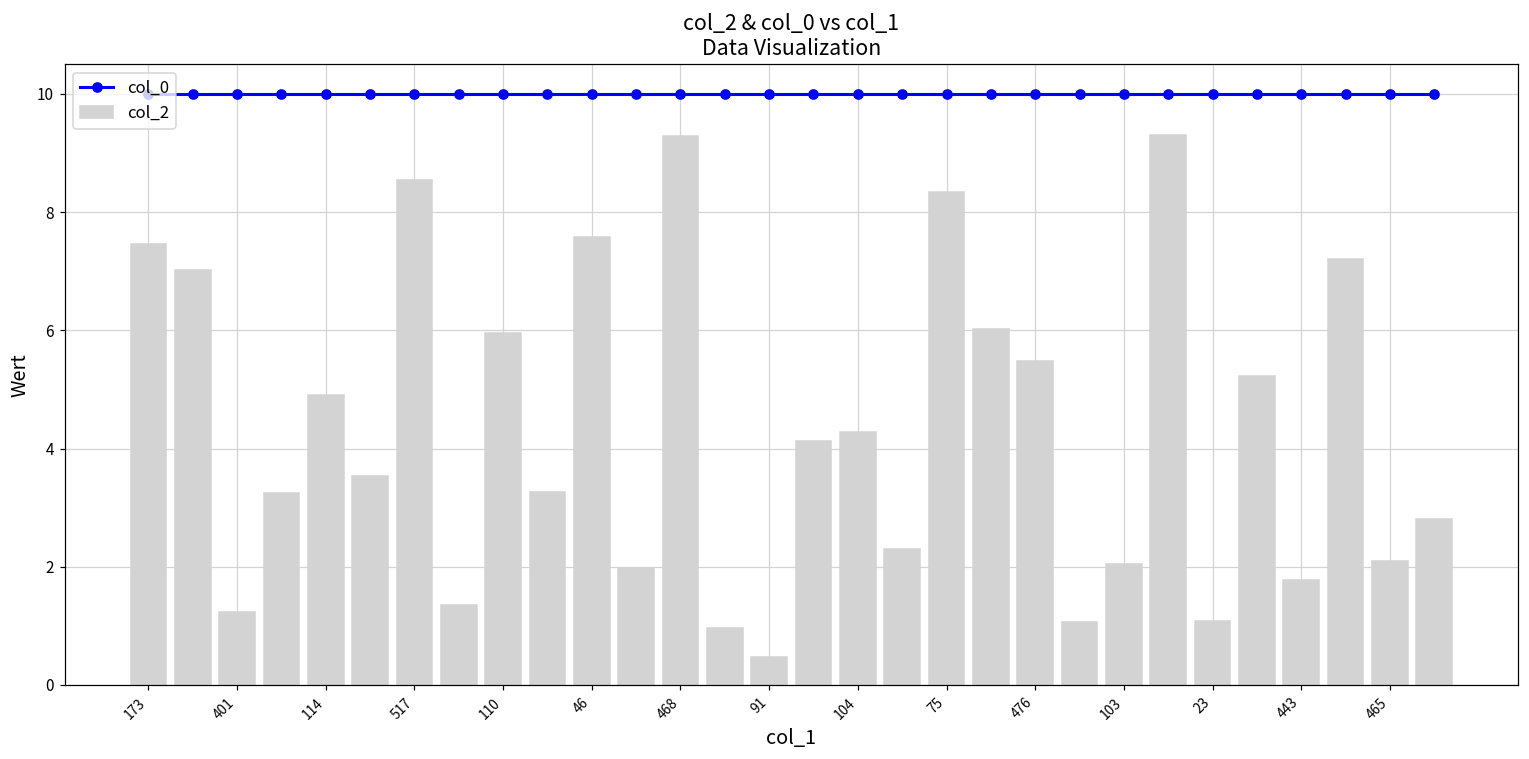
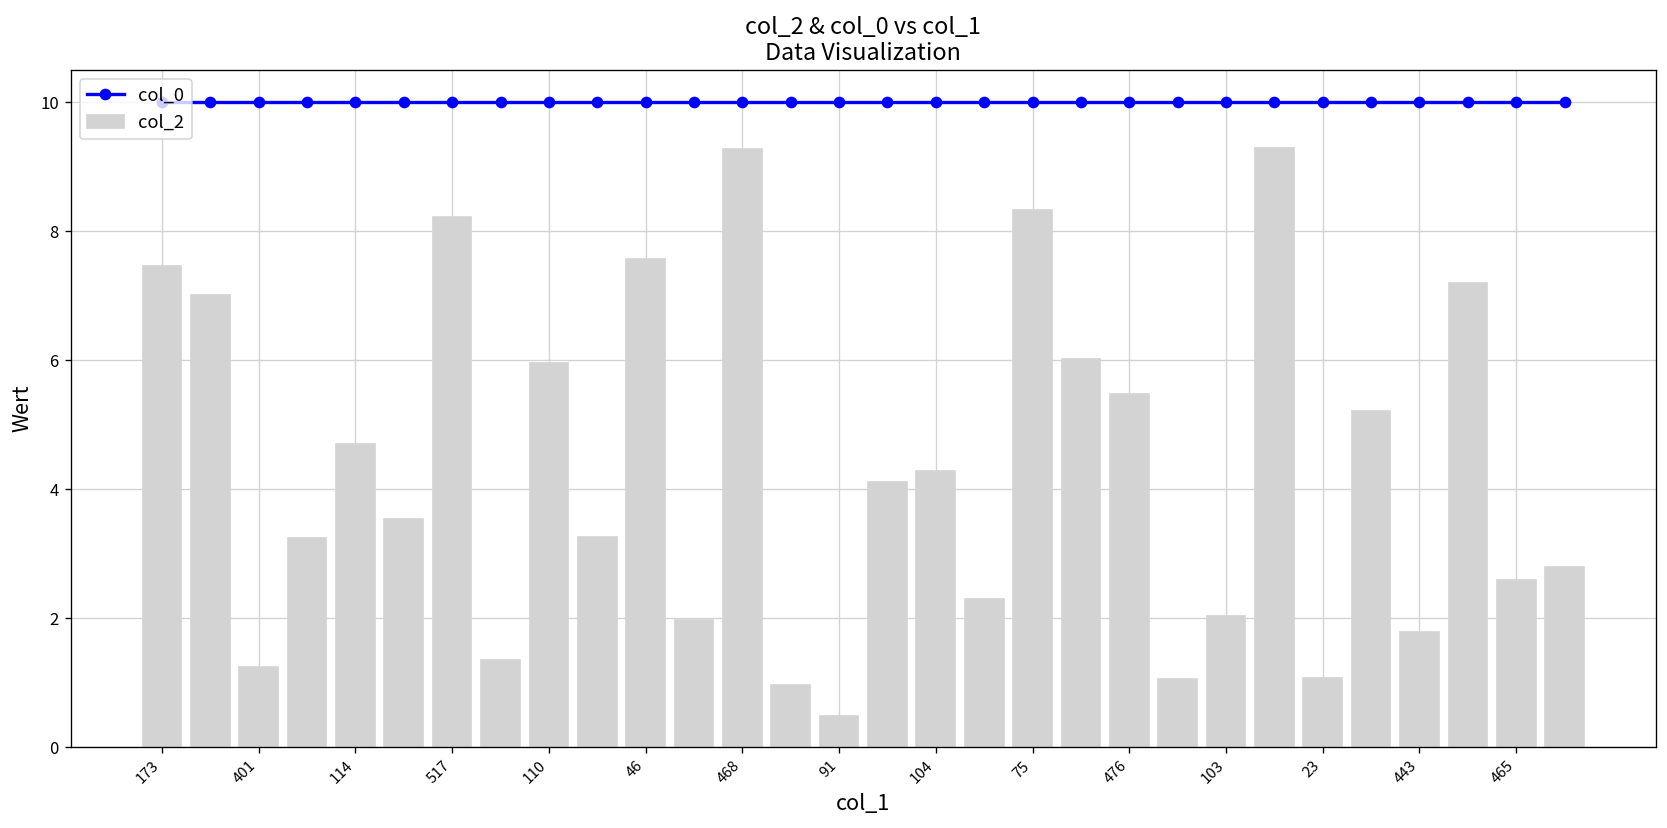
  {
    "col_2": {
      "173": 7.5,
      "401": 1.2,
-     "114": 4.9,
-     "517": 8.5,
+     "114": 4.7,
+     "517": 8.2,
      "110": 6.0,
      "46": 7.6,
      "468": 9.3,
      "91": 0.5,
      "104": 4.3,
      "75": 8.3,
      "476": 5.5,
      "103": 2.0,
      "443": 1.8,
-     "465": 2.1
+     "465": 2.6
    },
    "col_0": {
      "401": 10.0,
      "114": 10.0,
      "517": 10.0,
      "110": 10.0,
      "46": 10.0,
      "468": 10.0,
      "91": 10.0,
      "104": 10.0,
      "75": 10.0,
      "476": 10.0,
      "103": 10.0,
      "443": 10.0,
      "465": 10.0
    }
  }
